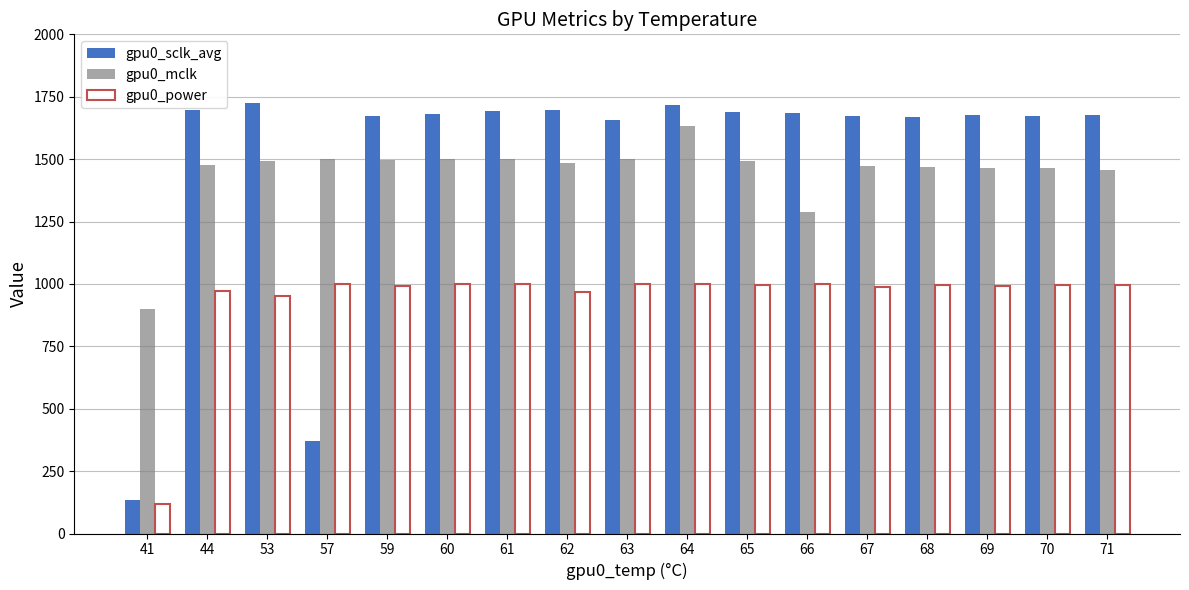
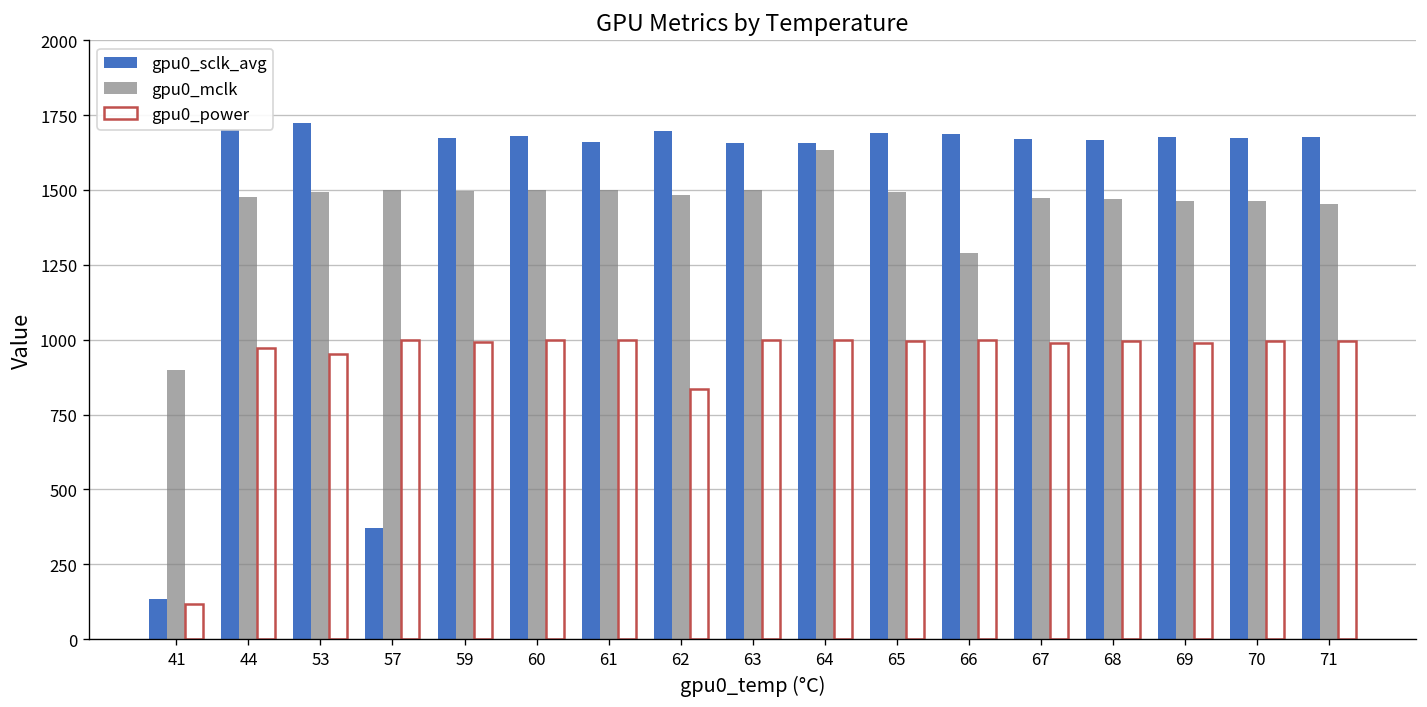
  {
    "gpu0_sclk_avg": {
      "41": 130,
      "44": 1700,
      "53": 1720,
      "57": 370,
      "59": 1670,
      "60": 1680,
-     "61": 1690,
+     "61": 1660,
      "62": 1700,
      "63": 1660,
-     "64": 1720,
+     "64": 1660,
      "65": 1690,
      "66": 1690,
      "67": 1670,
      "68": 1670,
      "69": 1680,
      "70": 1670,
      "71": 1680
    },
    "gpu0_mclk": {
      "41": 900,
      "44": 1480,
      "53": 1490,
      "57": 1500,
      "59": 1500,
      "60": 1500,
      "61": 1500,
      "62": 1480,
      "63": 1500,
      "64": 1630,
      "65": 1490,
      "66": 1290,
      "67": 1470,
      "68": 1470,
      "69": 1460,
      "70": 1460,
      "71": 1450
    },
    "gpu0_power": {
      "41": 120,
      "44": 970,
      "53": 950,
      "57": 1000,
      "59": 990,
      "60": 1000,
      "61": 1000,
-     "62": 970,
+     "62": 840,
      "63": 1000,
      "64": 1000,
      "65": 1000,
      "66": 1000,
      "67": 990,
      "68": 1000,
      "69": 990,
      "70": 1000,
      "71": 1000
    }
  }
